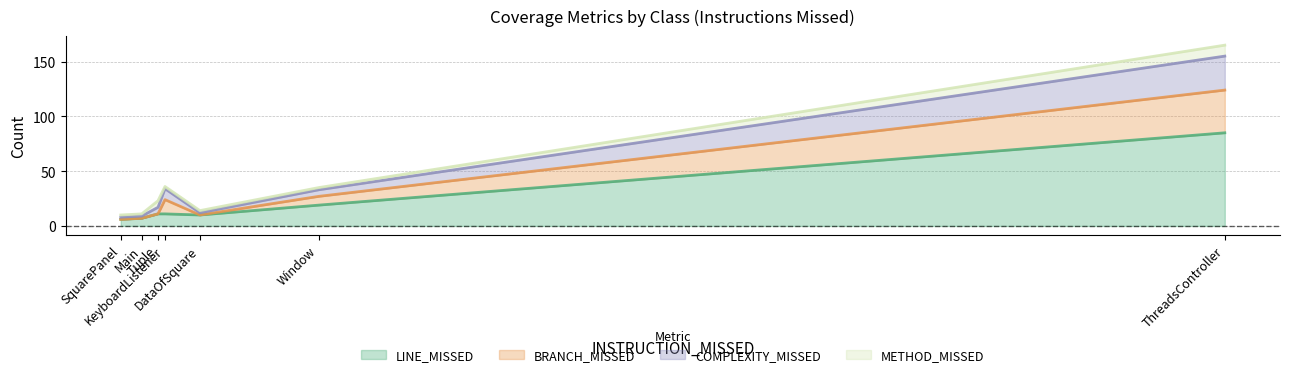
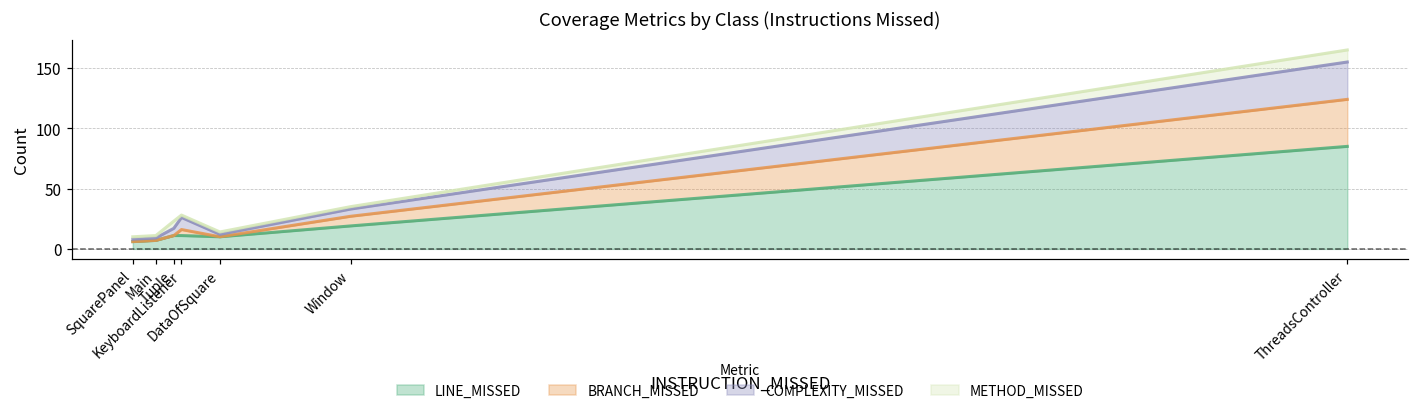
  {
    "BRANCH_MISSED": {
-     "KeyboardListener": 13,
+     "KeyboardListener": 5,
      "Window": 8,
      "ThreadsController": 39
    },
    "METHOD_MISSED": {
      "Tuple": 6,
      "ThreadsController": 10
    }
  }
